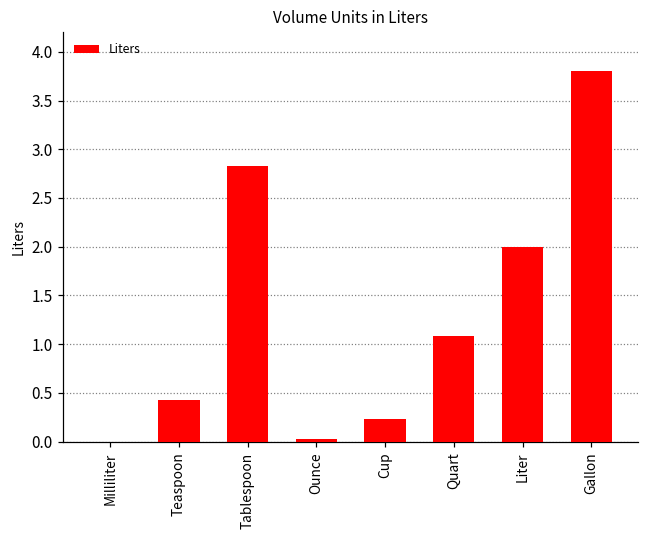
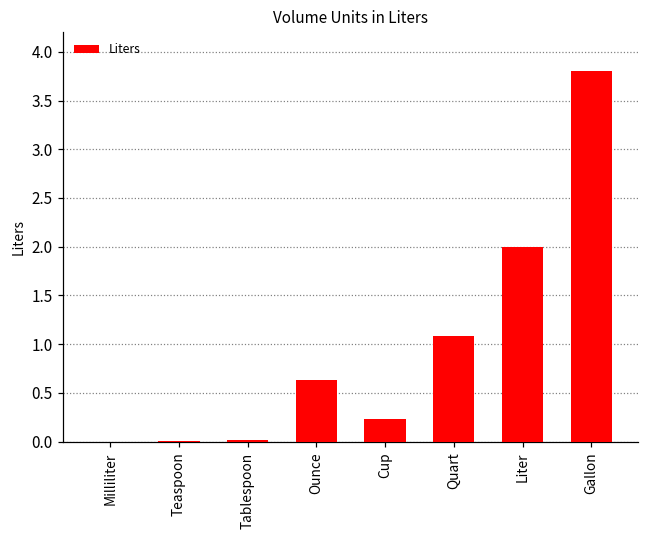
  {
-   "Teaspoon": 0.4,
-   "Tablespoon": 2.8,
-   "Ounce": 0.0,
+   "Teaspoon": 0.0,
+   "Tablespoon": 0.0,
+   "Ounce": 0.6,
    "Cup": 0.2,
    "Quart": 1.1,
    "Liter": 2.0,
    "Gallon": 3.8
  }
